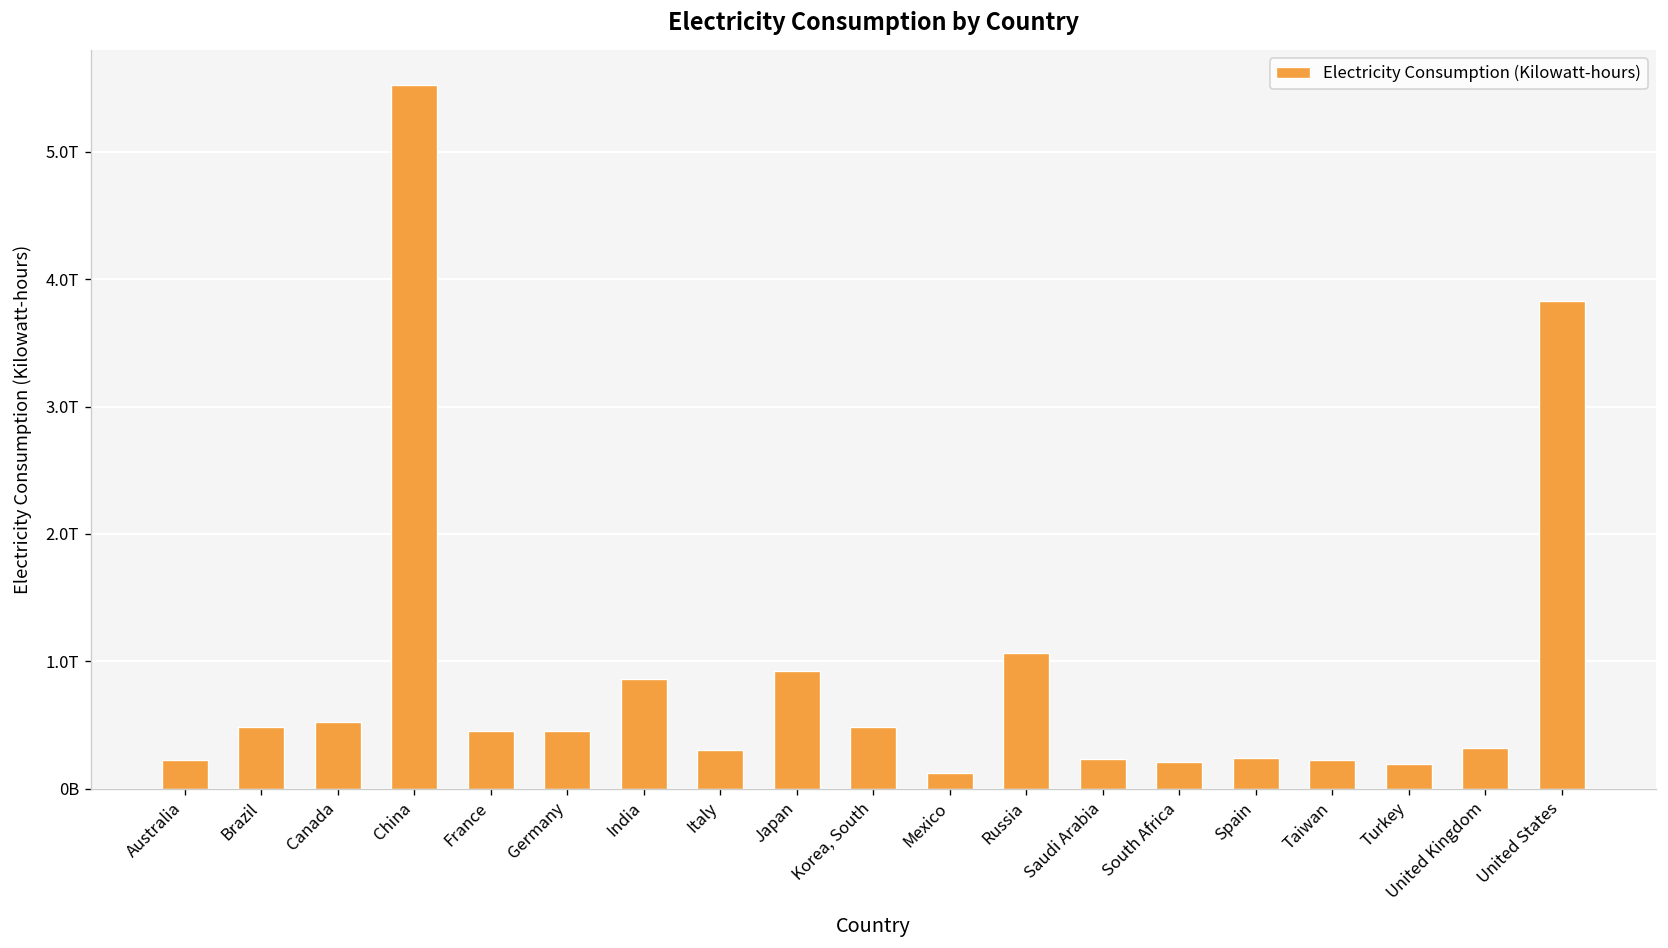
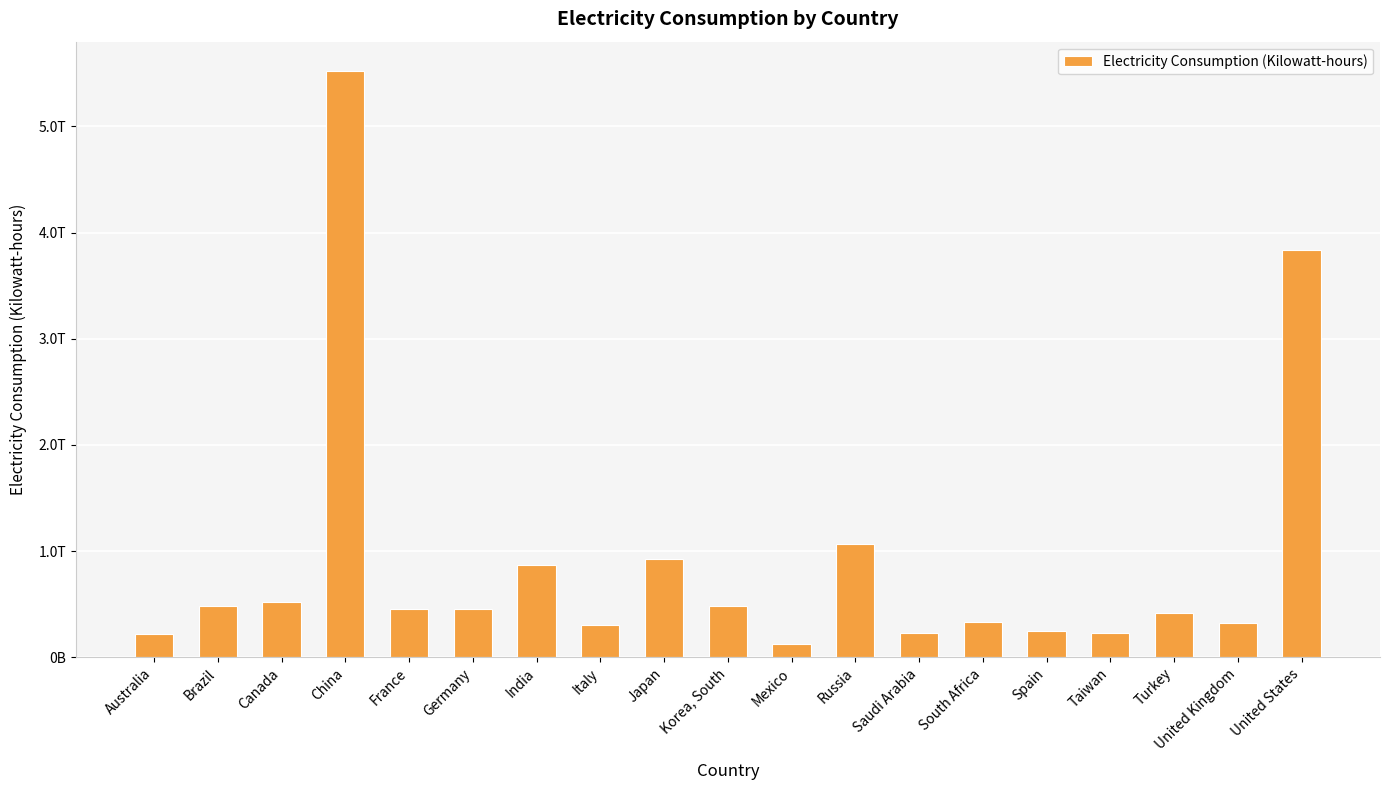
  {
    "Australia": "0.22T",
    "Brazil": "0.48T",
    "Canada": "0.52T",
    "China": "5.52T",
    "France": "0.45T",
    "Germany": "0.45T",
    "India": "0.86T",
    "Italy": "0.30T",
    "Japan": "0.92T",
    "Korea, South": "0.48T",
    "Mexico": "0.12T",
    "Russia": "1.07T",
    "Saudi Arabia": "0.23T",
-   "South Africa": "0.21T",
+   "South Africa": "0.33T",
    "Spain": "0.24T",
    "Taiwan": "0.22T",
-   "Turkey": "0.20T",
+   "Turkey": "0.42T",
    "United Kingdom": "0.32T",
    "United States": "3.83T"
  }
